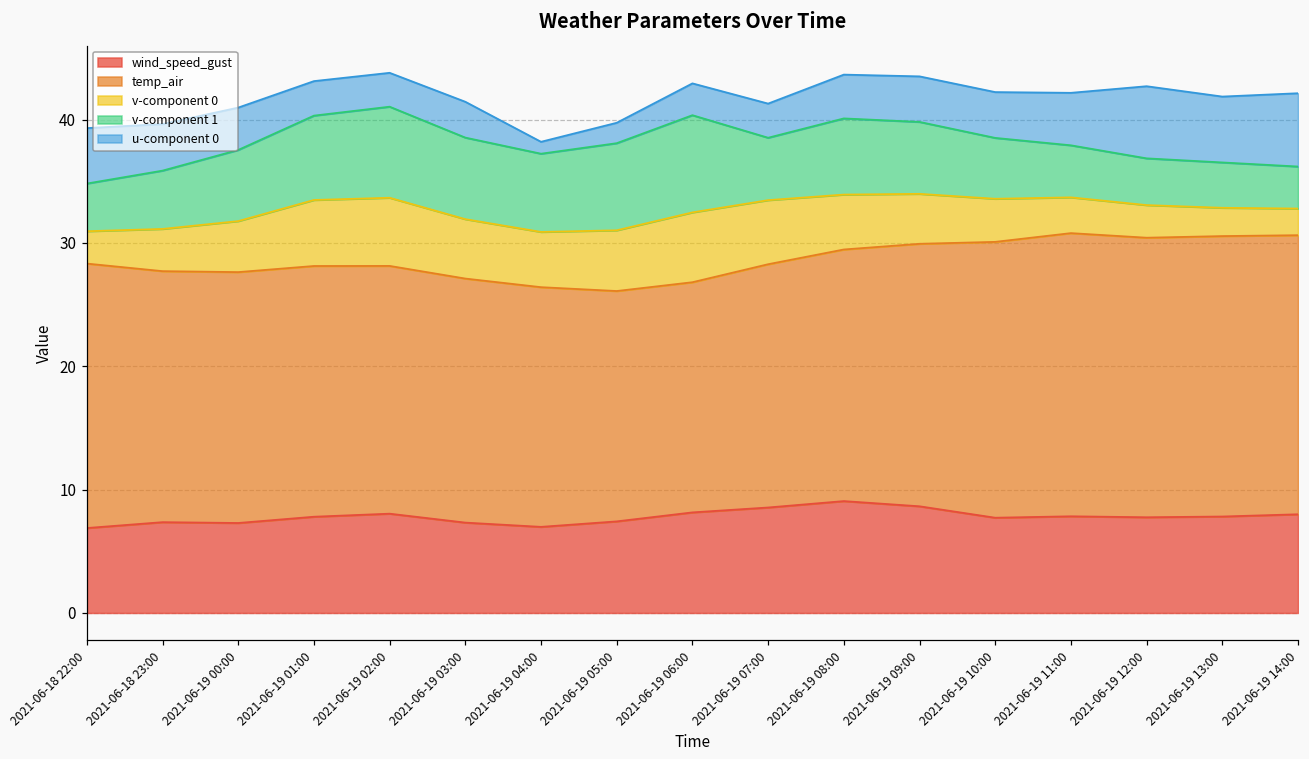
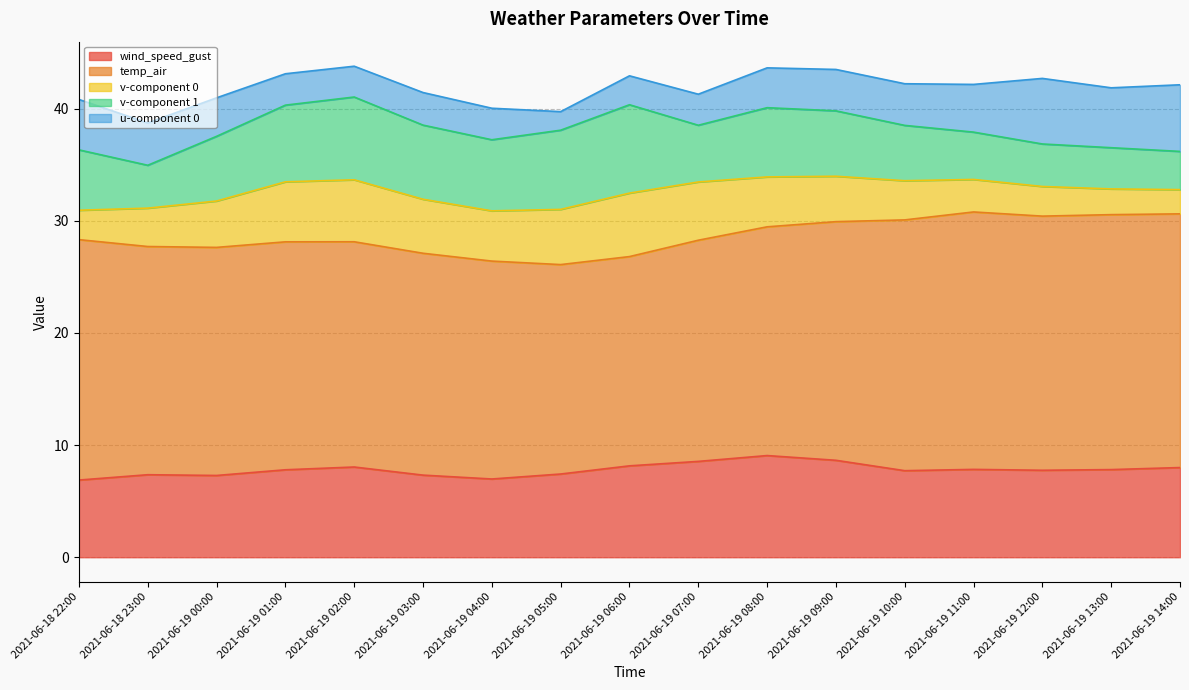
  {
    "v-component 0": {
      "2021-06-18 22:00": 2.6,
      "2021-06-18 23:00": 3.4,
      "2021-06-19 00:00": 4.1,
      "2021-06-19 01:00": 5.4,
      "2021-06-19 02:00": 5.5,
      "2021-06-19 03:00": 4.8,
      "2021-06-19 04:00": 4.5,
      "2021-06-19 05:00": 4.9,
      "2021-06-19 06:00": 5.7,
      "2021-06-19 07:00": 5.2,
      "2021-06-19 08:00": 4.5,
      "2021-06-19 09:00": 4.1,
      "2021-06-19 10:00": 3.5,
      "2021-06-19 11:00": 2.9,
      "2021-06-19 12:00": 2.6,
      "2021-06-19 13:00": 2.3,
      "2021-06-19 14:00": 2.2
    },
    "v-component 1": {
-     "2021-06-18 22:00": 3.9,
-     "2021-06-18 23:00": 4.7,
+     "2021-06-18 22:00": 5.4,
+     "2021-06-18 23:00": 3.8,
      "2021-06-19 00:00": 5.8,
      "2021-06-19 01:00": 6.8,
      "2021-06-19 02:00": 7.4,
      "2021-06-19 03:00": 6.6,
      "2021-06-19 04:00": 6.3,
      "2021-06-19 05:00": 7.1,
      "2021-06-19 06:00": 7.9,
      "2021-06-19 07:00": 5.1,
      "2021-06-19 08:00": 6.2,
      "2021-06-19 09:00": 5.8,
      "2021-06-19 10:00": 4.9,
      "2021-06-19 11:00": 4.2,
      "2021-06-19 12:00": 3.8,
      "2021-06-19 13:00": 3.7,
      "2021-06-19 14:00": 3.4
    },
    "u-component 0": {
      "2021-06-18 22:00": 4.5,
      "2021-06-19 01:00": 2.8,
      "2021-06-19 02:00": 2.7,
      "2021-06-19 03:00": 2.9,
-     "2021-06-19 04:00": 1.0,
+     "2021-06-19 04:00": 2.8,
      "2021-06-19 05:00": 1.7,
      "2021-06-19 06:00": 2.6,
      "2021-06-19 07:00": 2.8,
      "2021-06-19 08:00": 3.6,
      "2021-06-19 09:00": 3.7,
      "2021-06-19 10:00": 3.7,
      "2021-06-19 11:00": 4.3,
      "2021-06-19 12:00": 5.8,
      "2021-06-19 13:00": 5.3,
      "2021-06-19 14:00": 5.9
    }
  }
